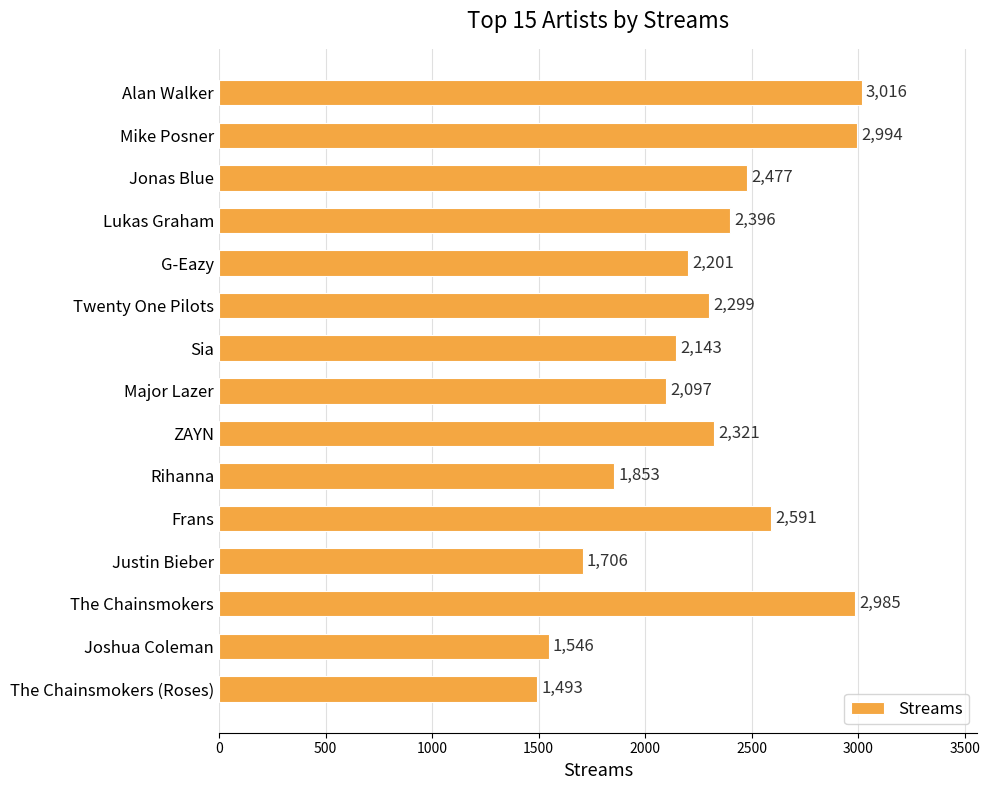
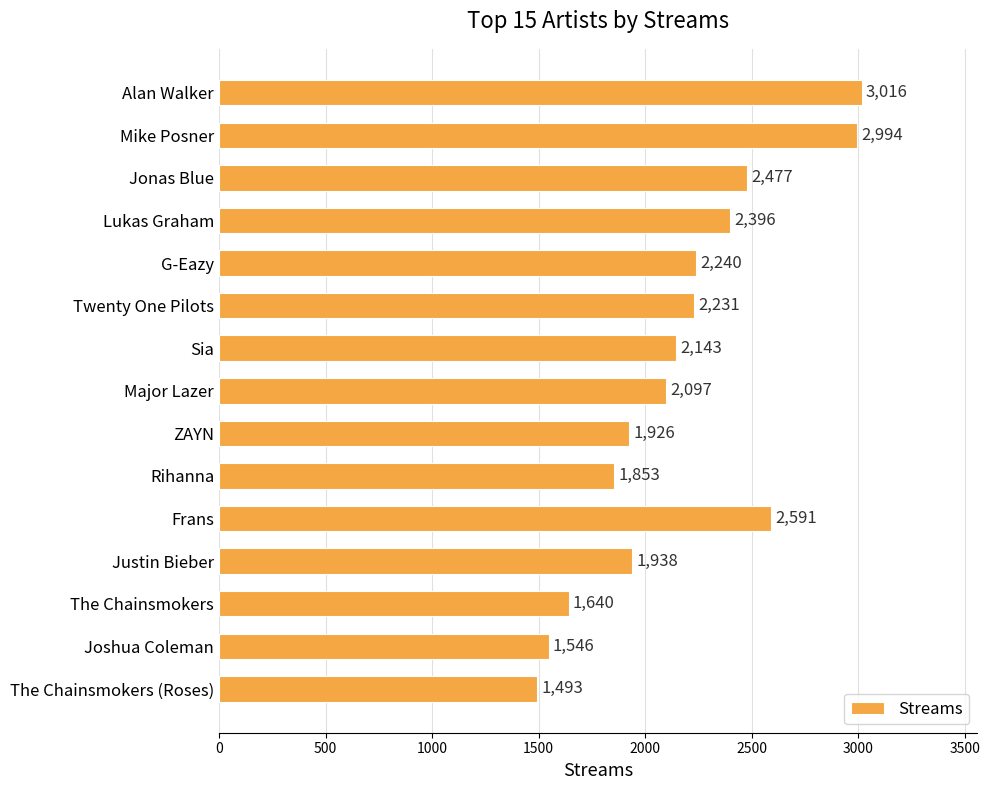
  {
    "Alan Walker": "3,016",
    "Mike Posner": "2,994",
    "Jonas Blue": "2,477",
    "Lukas Graham": "2,396",
-   "G-Eazy": "2,201",
-   "Twenty One Pilots": "2,299",
+   "G-Eazy": "2,240",
+   "Twenty One Pilots": "2,231",
    "Sia": "2,143",
    "Major Lazer": "2,097",
-   "ZAYN": "2,321",
+   "ZAYN": "1,926",
    "Rihanna": "1,853",
    "Frans": "2,591",
-   "Justin Bieber": "1,706",
-   "The Chainsmokers": "2,985",
+   "Justin Bieber": "1,938",
+   "The Chainsmokers": "1,640",
    "Joshua Coleman": "1,546",
    "The Chainsmokers (Roses)": "1,493"
  }
